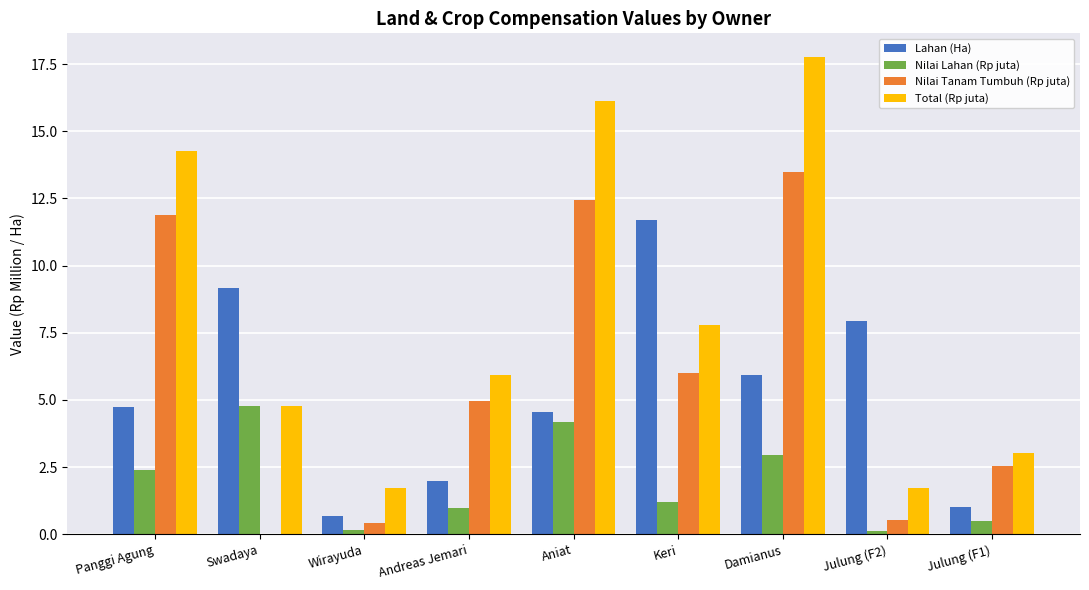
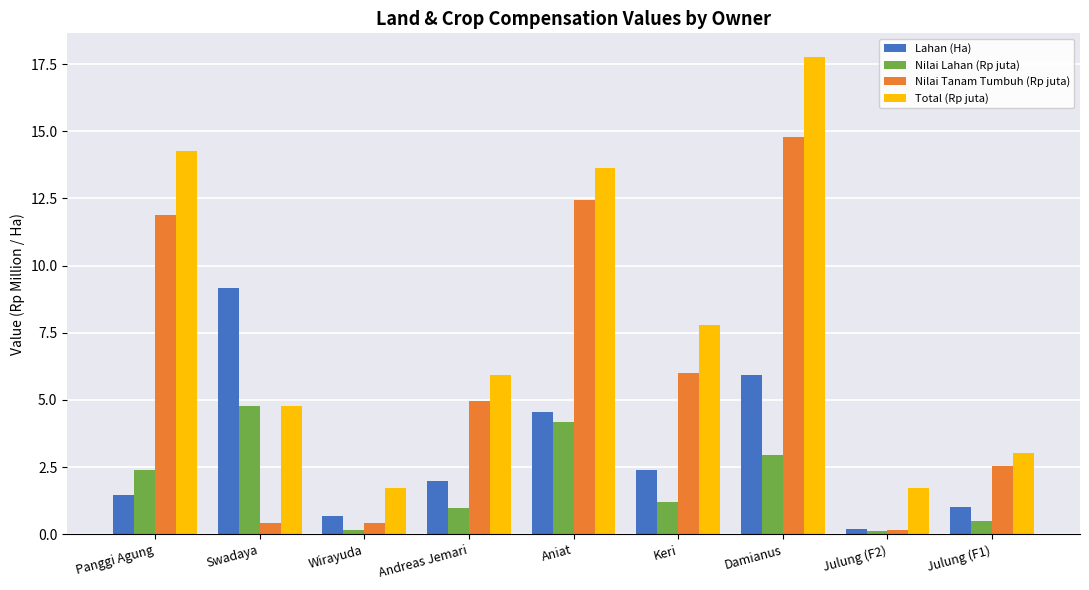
  {
    "Lahan (Ha)": {
-     "Panggi Agung": 4.8,
+     "Panggi Agung": 1.5,
      "Swadaya": 9.2,
      "Wirayuda": 0.7,
      "Andreas Jemari": 2.0,
      "Aniat": 4.6,
-     "Keri": 11.7,
+     "Keri": 2.4,
      "Damianus": 5.9,
-     "Julung (F2)": 7.9,
+     "Julung (F2)": 0.2,
      "Julung (F1)": 1.0
    },
    "Nilai Lahan (Rp juta)": {
      "Panggi Agung": 2.4,
      "Swadaya": 4.8,
      "Wirayuda": 0.2,
      "Andreas Jemari": 1.0,
      "Aniat": 4.2,
      "Keri": 1.2,
      "Damianus": 3.0,
      "Julung (F2)": 0.1,
      "Julung (F1)": 0.5
    },
    "Nilai Tanam Tumbuh (Rp juta)": {
      "Panggi Agung": 11.9,
-     "Swadaya": 0.0,
+     "Swadaya": 0.4,
      "Wirayuda": 0.4,
      "Andreas Jemari": 5.0,
      "Aniat": 12.4,
      "Keri": 6.0,
-     "Damianus": 13.5,
-     "Julung (F2)": 0.5,
+     "Damianus": 14.8,
+     "Julung (F2)": 0.2,
      "Julung (F1)": 2.5
    },
    "Total (Rp juta)": {
      "Panggi Agung": 14.3,
      "Swadaya": 4.8,
      "Wirayuda": 1.7,
      "Andreas Jemari": 5.9,
-     "Aniat": 16.1,
+     "Aniat": 13.7,
      "Keri": 7.8,
      "Damianus": 17.8,
      "Julung (F2)": 1.7,
      "Julung (F1)": 3.0
    }
  }
